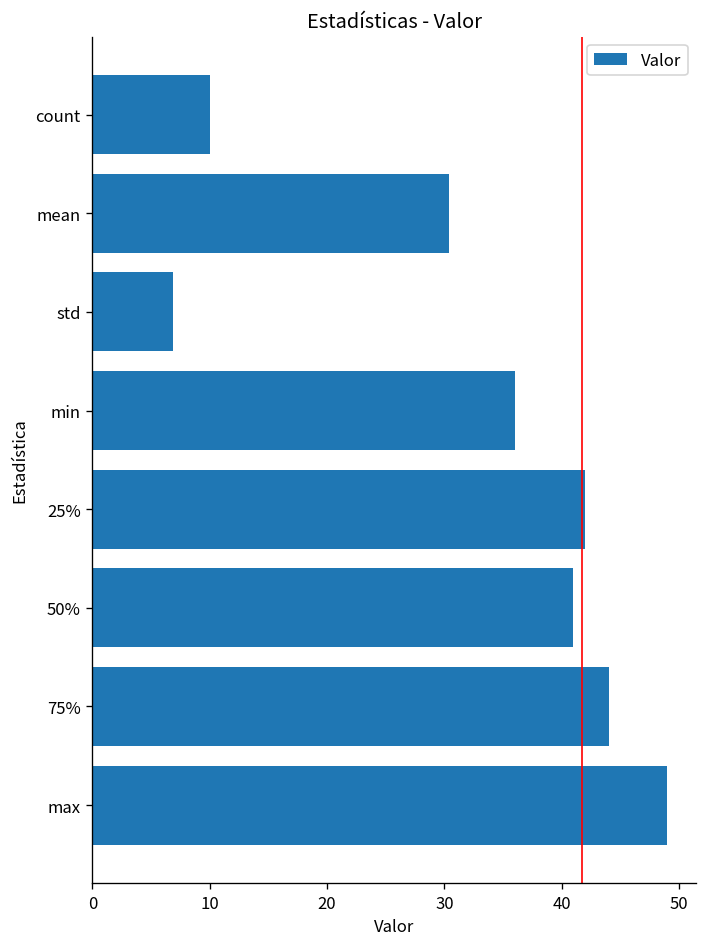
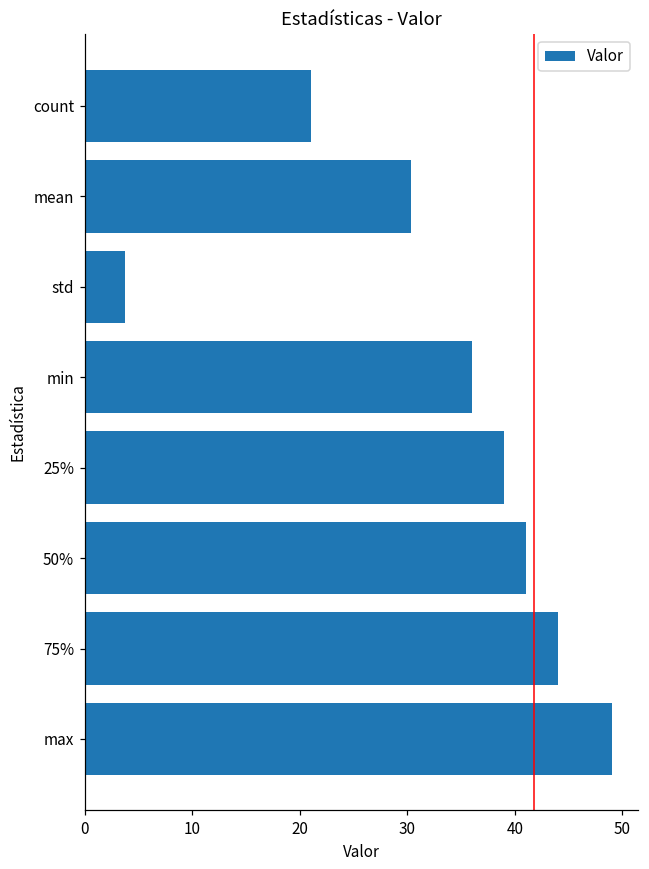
  {
-   "count": 10,
+   "count": 21,
    "mean": 30,
-   "std": 7,
+   "std": 4,
    "min": 36,
-   "25%": 42,
+   "25%": 39,
    "50%": 41,
    "75%": 44,
    "max": 49
  }
